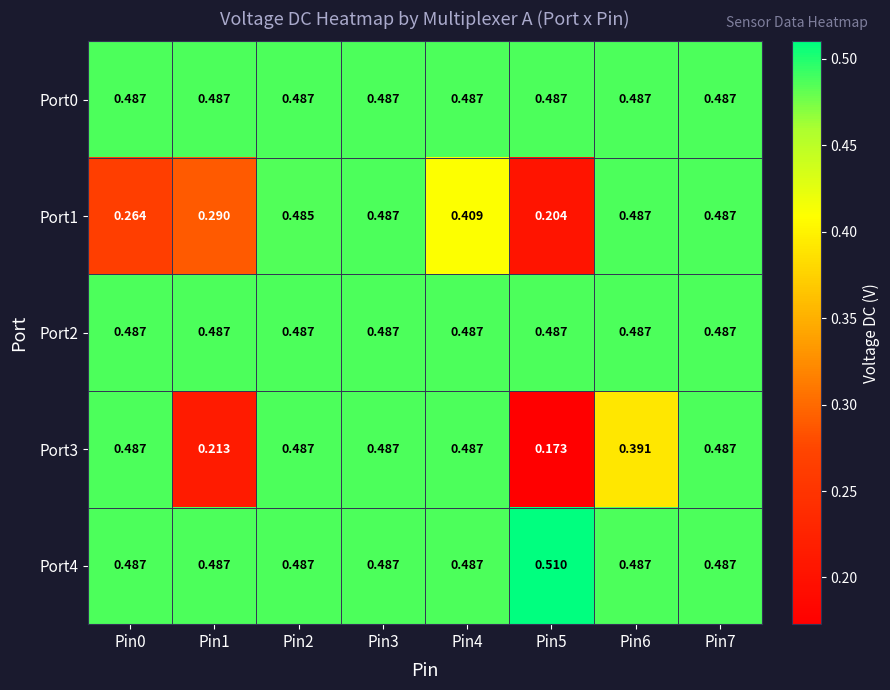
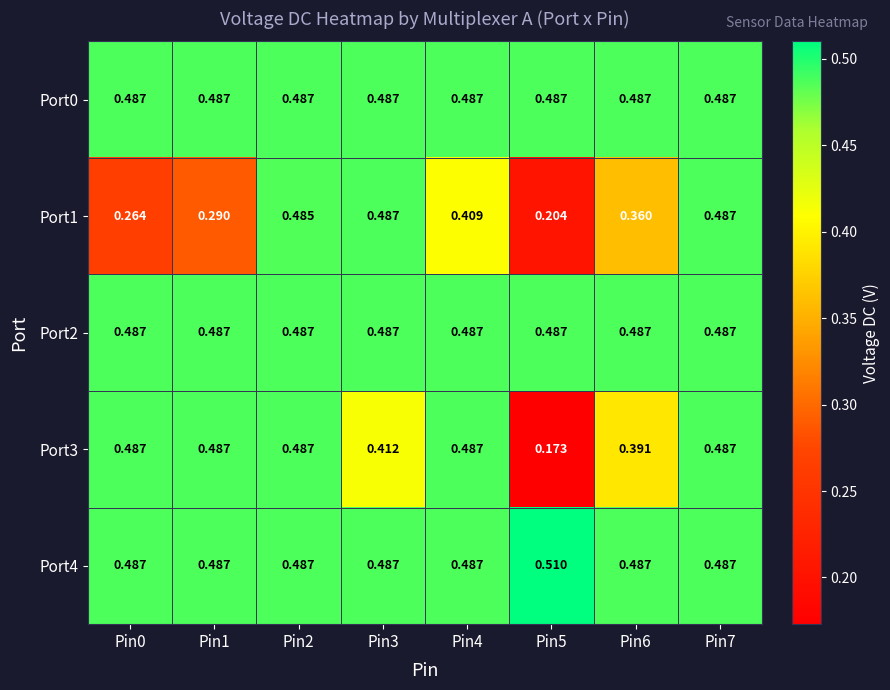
  {
    "Port0": {
      "Pin0": 0.487,
      "Pin1": 0.487,
      "Pin2": 0.487,
      "Pin3": 0.487,
      "Pin4": 0.487,
      "Pin5": 0.487,
      "Pin6": 0.487,
      "Pin7": 0.487
    },
    "Port1": {
      "Pin0": 0.264,
      "Pin1": 0.290,
      "Pin2": 0.485,
      "Pin3": 0.487,
      "Pin4": 0.409,
      "Pin5": 0.204,
-     "Pin6": 0.487,
+     "Pin6": 0.360,
      "Pin7": 0.487
    },
    "Port2": {
      "Pin0": 0.487,
      "Pin1": 0.487,
      "Pin2": 0.487,
      "Pin3": 0.487,
      "Pin4": 0.487,
      "Pin5": 0.487,
      "Pin6": 0.487,
      "Pin7": 0.487
    },
    "Port3": {
      "Pin0": 0.487,
-     "Pin1": 0.213,
+     "Pin1": 0.487,
      "Pin2": 0.487,
-     "Pin3": 0.487,
+     "Pin3": 0.412,
      "Pin4": 0.487,
      "Pin5": 0.173,
      "Pin6": 0.391,
      "Pin7": 0.487
    },
    "Port4": {
      "Pin0": 0.487,
      "Pin1": 0.487,
      "Pin2": 0.487,
      "Pin3": 0.487,
      "Pin4": 0.487,
      "Pin5": 0.510,
      "Pin6": 0.487,
      "Pin7": 0.487
    }
  }
